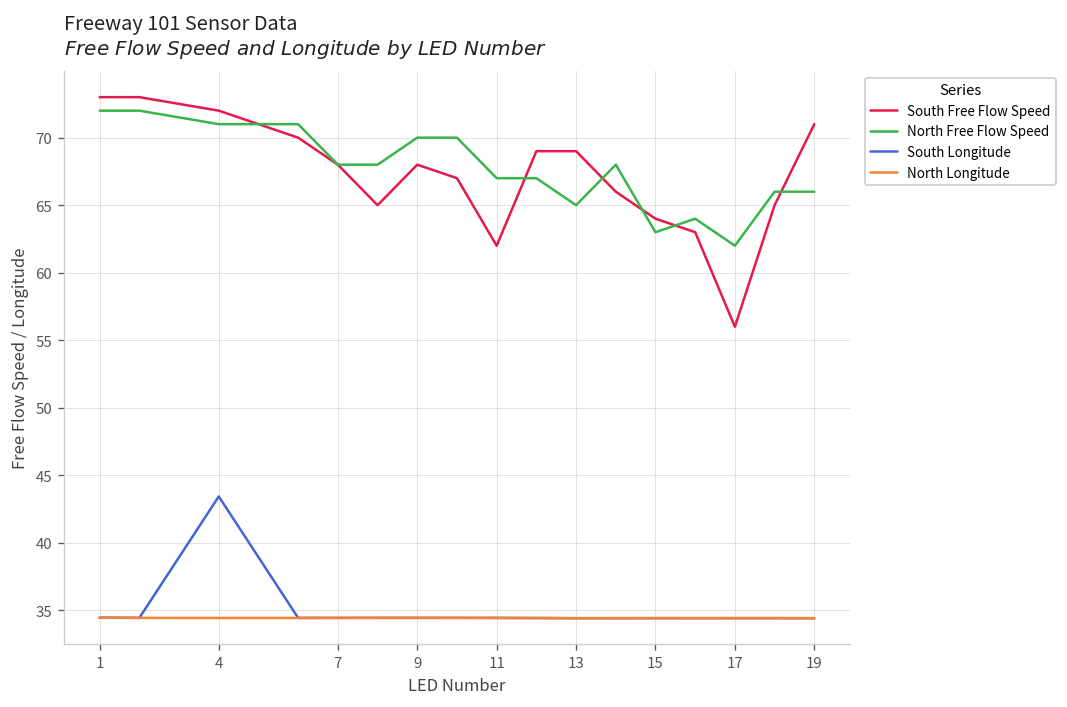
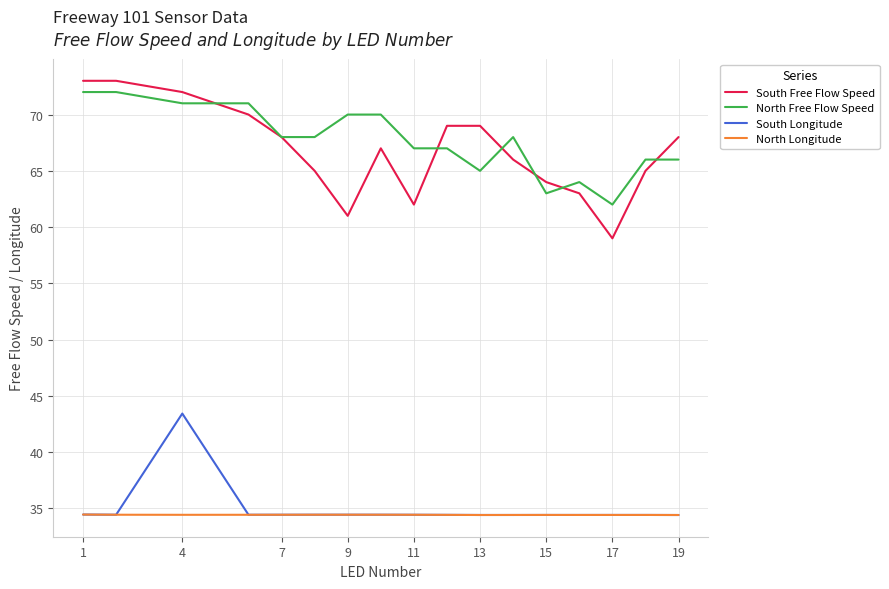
  {
    "South Free Flow Speed": {
      "1": 73,
      "4": 72,
-     "9": 68,
+     "9": 61,
      "11": 62,
      "13": 69,
      "15": 64,
-     "17": 56,
-     "19": 71
+     "17": 59,
+     "19": 68
    },
    "North Free Flow Speed": {
      "1": 72,
      "4": 71,
      "9": 70,
      "11": 67,
      "13": 65,
      "15": 63,
      "17": 62,
      "19": 66
    },
    "South Longitude": {
      "4": 43.4
    },
    "North Longitude": {
      "4": 34.4
    }
  }
